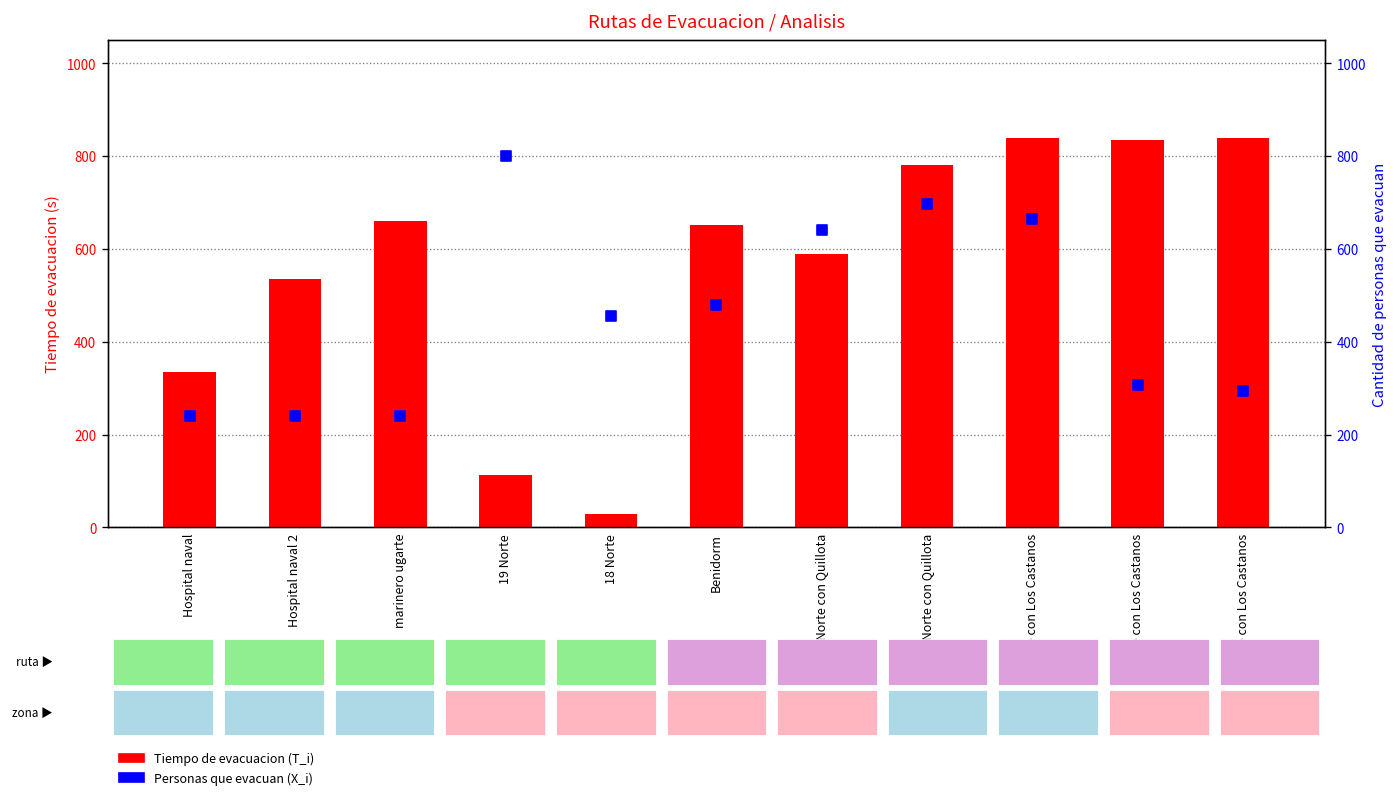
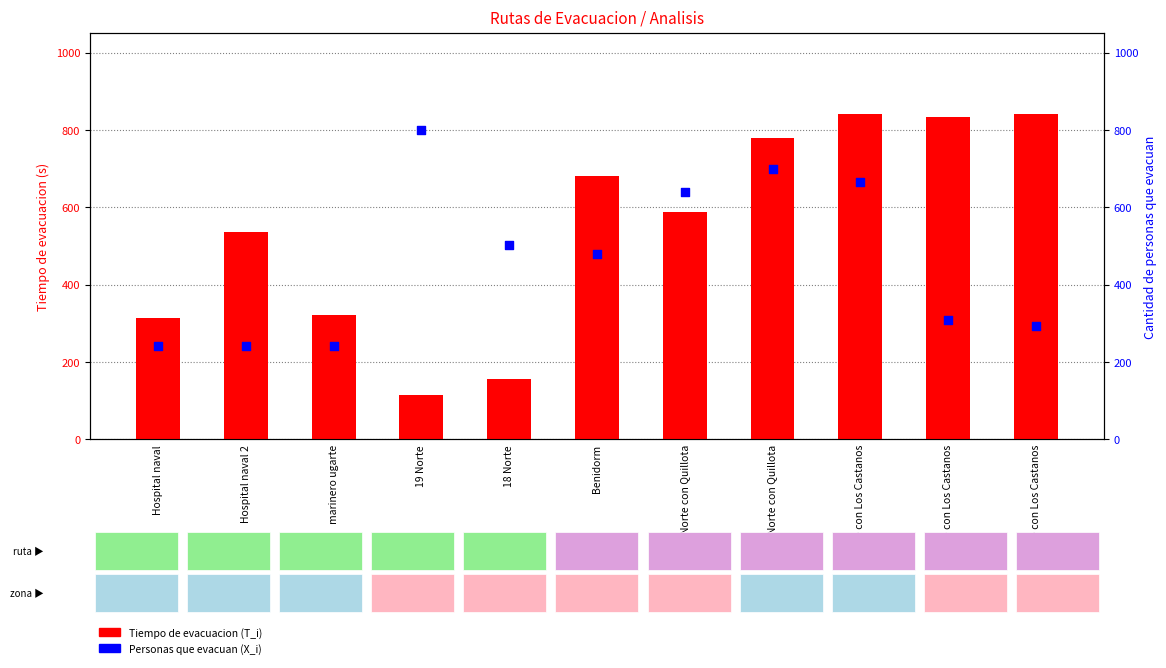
  {
    "Tiempo de evacuacion (T_i)": {
-     "Hospital naval": 340,
+     "Hospital naval": 310,
      "Hospital naval 2": 540,
-     "marinero ugarte": 660,
+     "marinero ugarte": 320,
      "19 Norte": 110,
-     "18 Norte": 30,
-     "Benidorm": 650,
+     "18 Norte": 160,
+     "Benidorm": 680,
      "12 Norte con Quillota": 590,
      "10 Norte con Quillota": 780
    },
    "Personas que evacuan (X_i)": {
-     "18 Norte": 460
+     "18 Norte": 500
    }
  }
